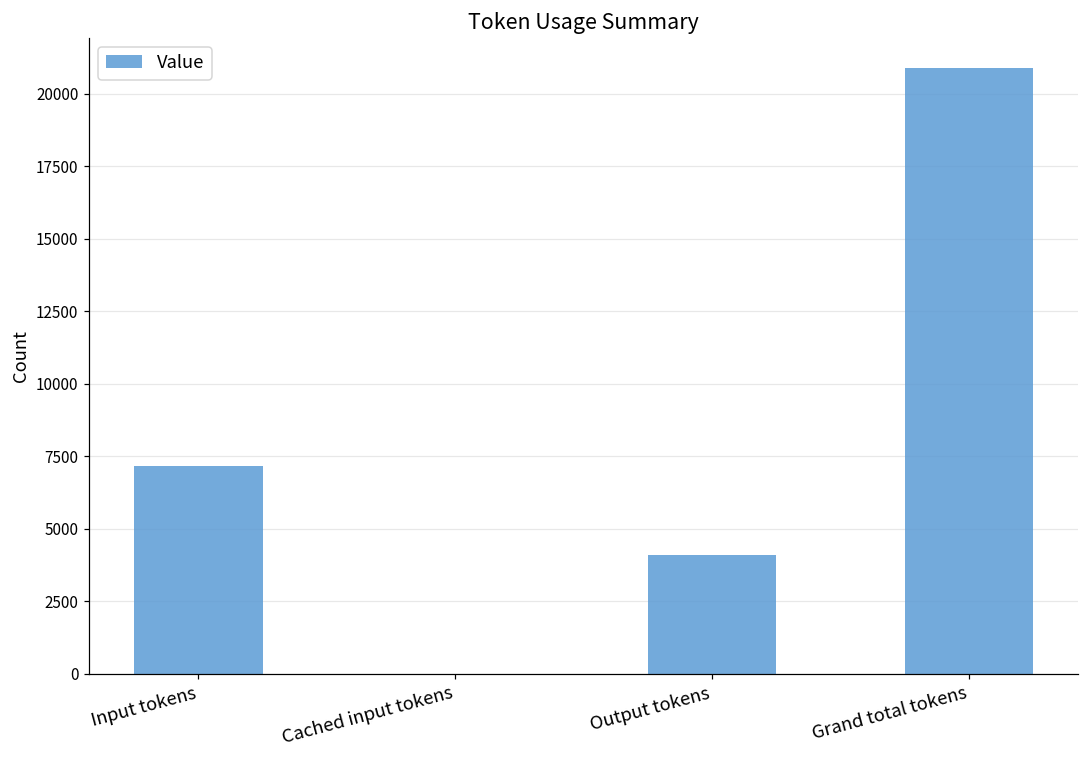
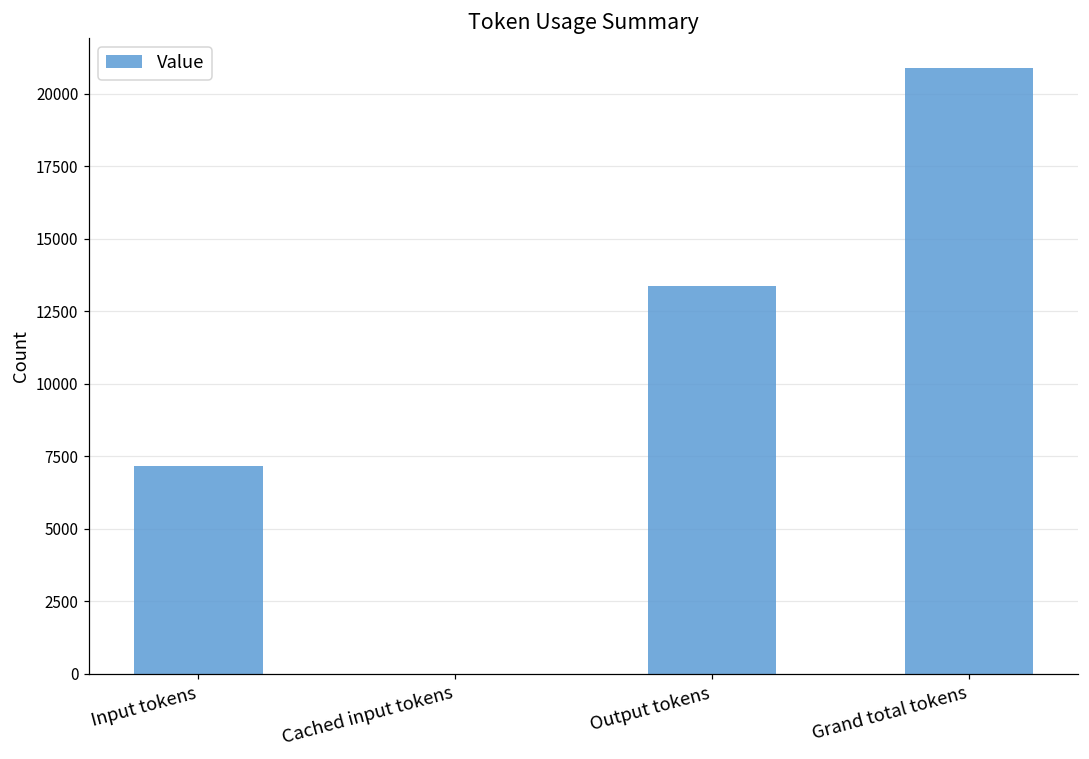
  {
    "Input tokens": 7200,
    "Cached input tokens": 0,
-   "Output tokens": 4100,
+   "Output tokens": 13400,
    "Grand total tokens": 20900
  }
